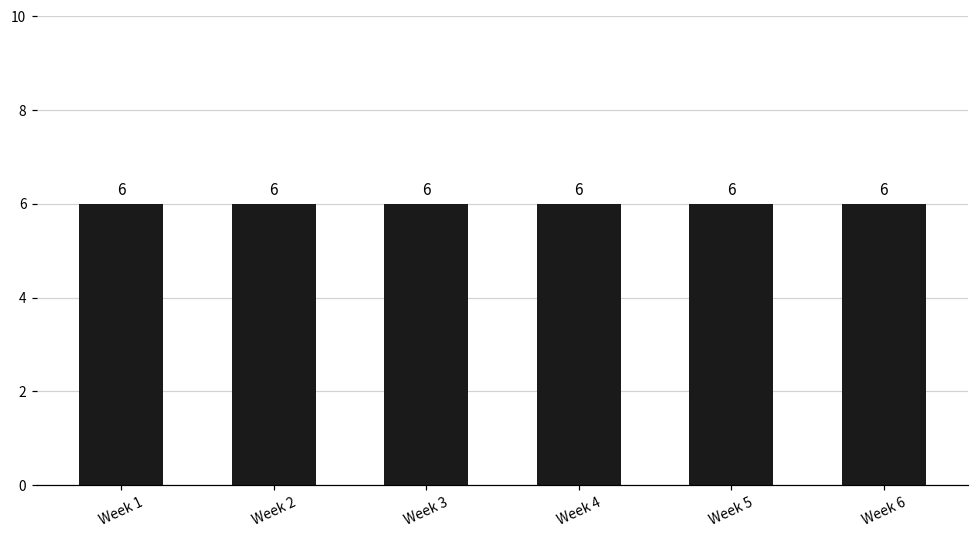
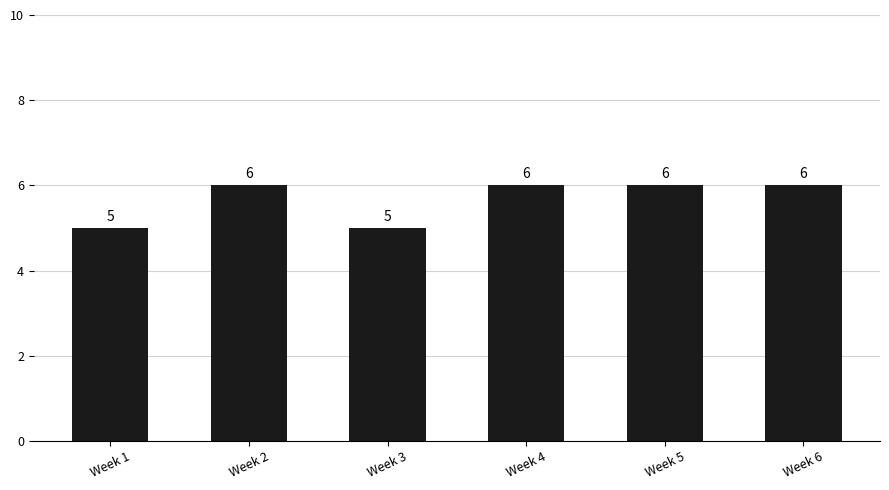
  {
-   "Week 1": 6,
+   "Week 1": 5,
    "Week 2": 6,
-   "Week 3": 6,
+   "Week 3": 5,
    "Week 4": 6,
    "Week 5": 6,
    "Week 6": 6
  }
